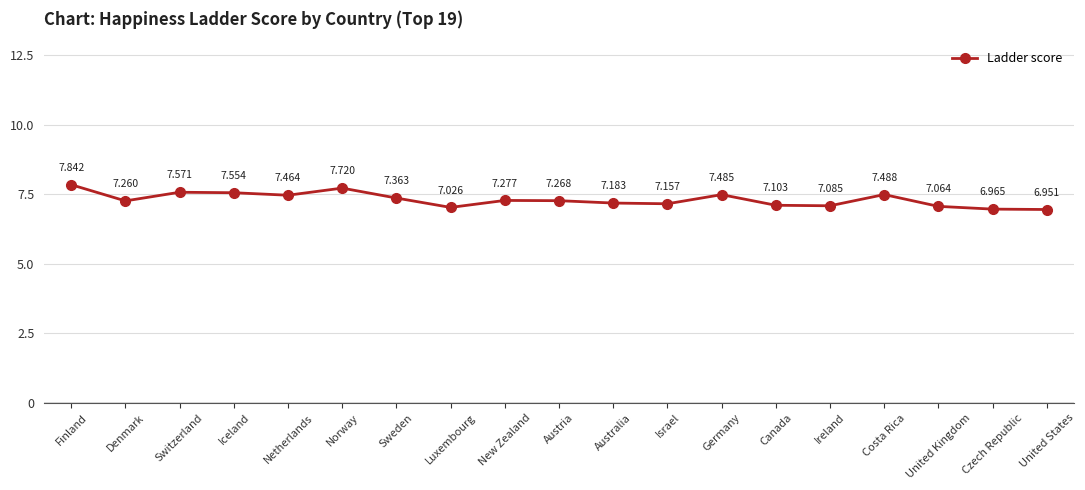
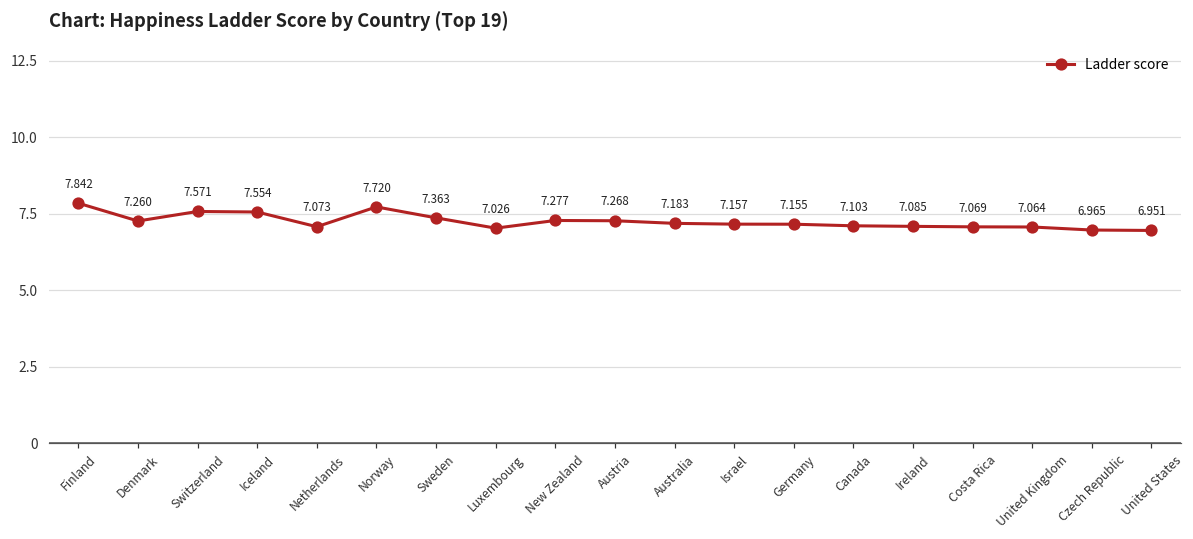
  {
    "Finland": 7.842,
    "Denmark": 7.260,
    "Switzerland": 7.571,
    "Iceland": 7.554,
-   "Netherlands": 7.464,
+   "Netherlands": 7.073,
    "Norway": 7.720,
    "Sweden": 7.363,
    "Luxembourg": 7.026,
    "New Zealand": 7.277,
    "Austria": 7.268,
    "Australia": 7.183,
    "Israel": 7.157,
-   "Germany": 7.485,
+   "Germany": 7.155,
    "Canada": 7.103,
    "Ireland": 7.085,
-   "Costa Rica": 7.488,
+   "Costa Rica": 7.069,
    "United Kingdom": 7.064,
    "Czech Republic": 6.965,
    "United States": 6.951
  }
